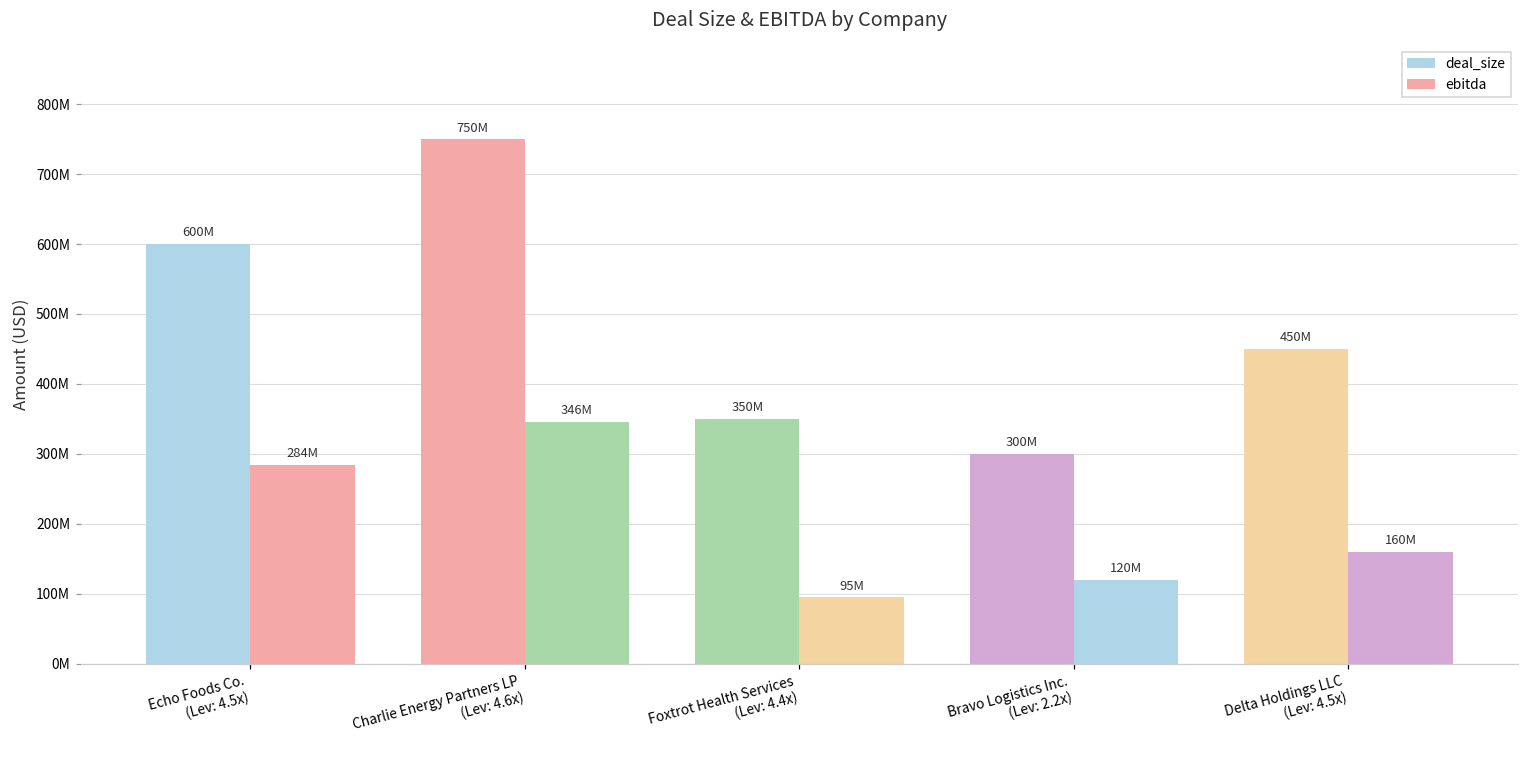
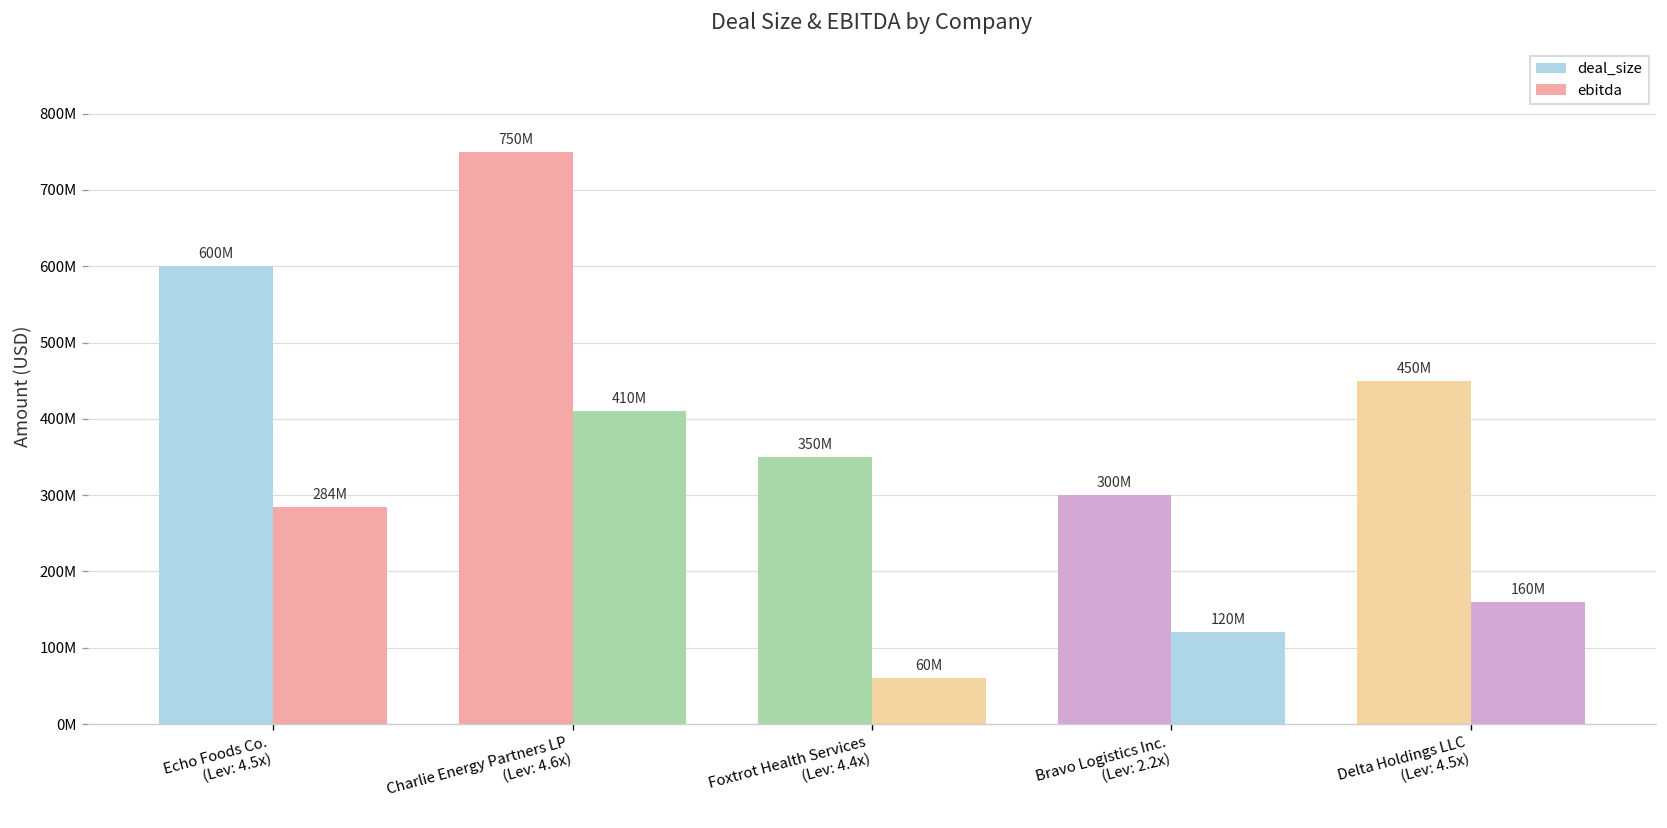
  {
    "deal_size": {
      "Echo Foods Co. (Lev: 4.5x)": "600M",
      "Charlie Energy Partners LP (Lev: 4.6x)": "750M",
      "Foxtrot Health Services (Lev: 4.4x)": "350M",
      "Bravo Logistics Inc. (Lev: 2.2x)": "300M",
      "Delta Holdings LLC (Lev: 4.5x)": "450M"
    },
    "ebitda": {
      "Echo Foods Co. (Lev: 4.5x)": "284M",
-     "Charlie Energy Partners LP (Lev: 4.6x)": "346M",
-     "Foxtrot Health Services (Lev: 4.4x)": "95M",
+     "Charlie Energy Partners LP (Lev: 4.6x)": "410M",
+     "Foxtrot Health Services (Lev: 4.4x)": "60M",
      "Bravo Logistics Inc. (Lev: 2.2x)": "120M",
      "Delta Holdings LLC (Lev: 4.5x)": "160M"
    }
  }
